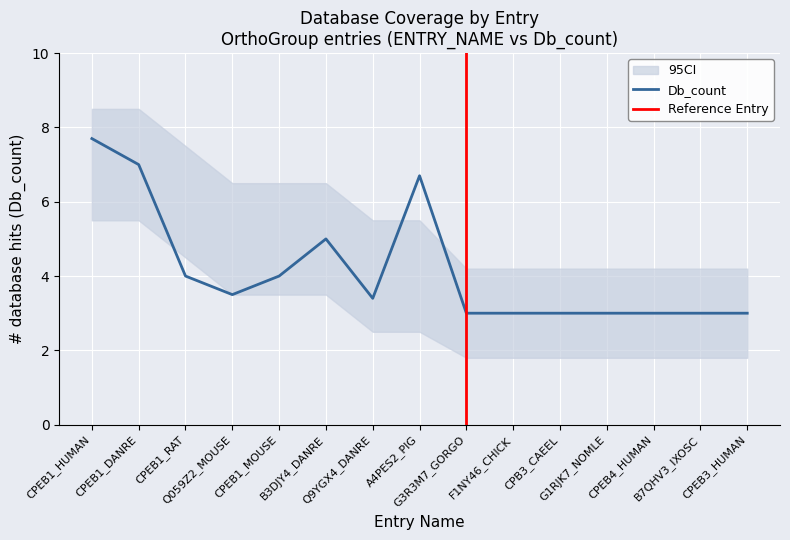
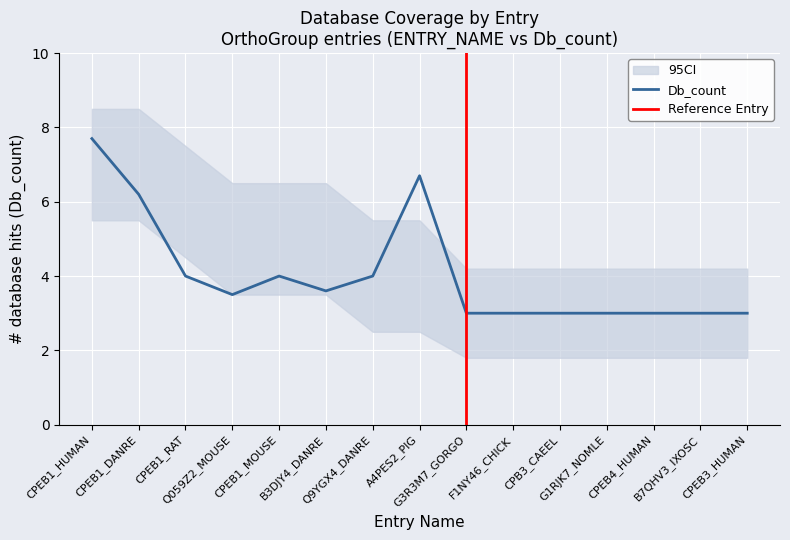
  {
    "Db_count": {
      "CPEB1_HUMAN": 7.7,
-     "CPEB1_DANRE": 7.0,
+     "CPEB1_DANRE": 6.2,
      "CPEB1_RAT": 4.0,
      "Q059Z2_MOUSE": 3.5,
      "CPEB1_MOUSE": 4.0,
-     "B3DJY4_DANRE": 5.0,
-     "Q9YGX4_DANRE": 3.4,
+     "B3DJY4_DANRE": 3.6,
+     "Q9YGX4_DANRE": 4.0,
      "A4PES2_PIG": 6.7,
      "G3R3M7_GORGO": 3.0,
      "F1NY46_CHICK": 3.0,
      "CPB3_CAEEL": 3.0,
      "G1RJK7_NOMLE": 3.0,
      "CPEB4_HUMAN": 3.0,
      "B7QHV3_IXOSC": 3.0,
      "CPEB3_HUMAN": 3.0
    }
  }
